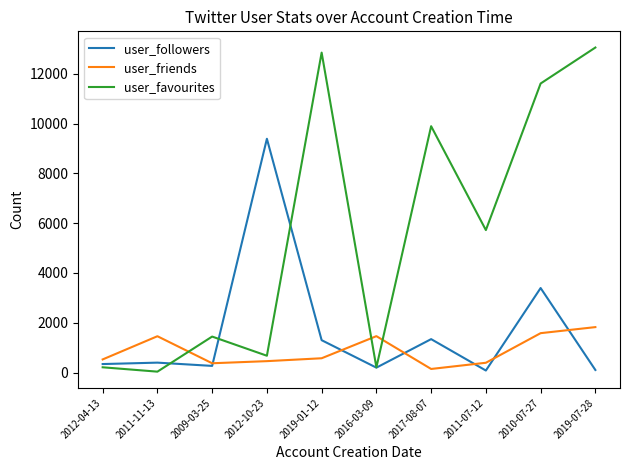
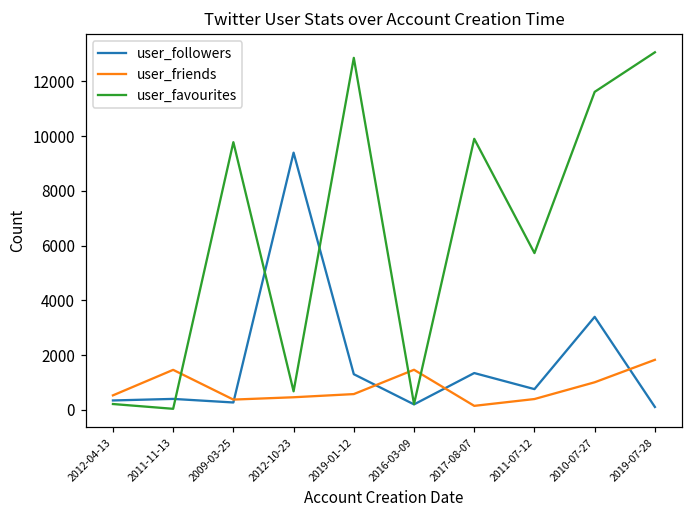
  {
    "user_followers": {
      "2012-04-13": 300,
      "2011-11-13": 400,
      "2009-03-25": 300,
      "2012-10-23": 9400,
      "2019-01-12": 1300,
      "2017-08-07": 1300,
-     "2011-07-12": 100,
+     "2011-07-12": 800,
      "2010-07-27": 3400,
      "2019-07-28": 100
    },
    "user_friends": {
      "2012-04-13": 500,
      "2011-11-13": 1500,
      "2009-03-25": 400,
      "2012-10-23": 500,
      "2019-01-12": 600,
      "2016-03-09": 1500,
      "2017-08-07": 100,
      "2011-07-12": 400,
-     "2010-07-27": 1600,
+     "2010-07-27": 1000,
      "2019-07-28": 1800
    },
    "user_favourites": {
      "2012-04-13": 200,
      "2011-11-13": 0,
-     "2009-03-25": 1400,
+     "2009-03-25": 9800,
      "2012-10-23": 700,
      "2019-01-12": 12900,
      "2017-08-07": 9900,
      "2011-07-12": 5700,
      "2010-07-27": 11600,
      "2019-07-28": 13100
    }
  }
